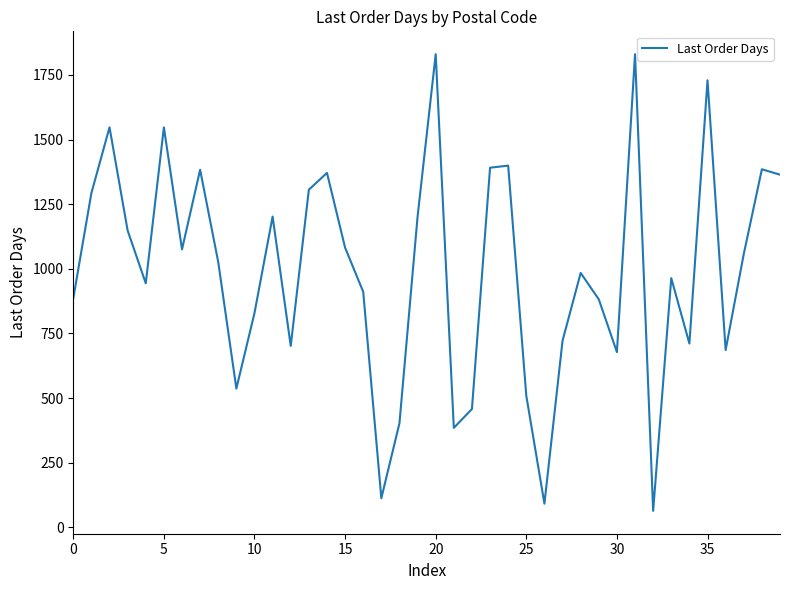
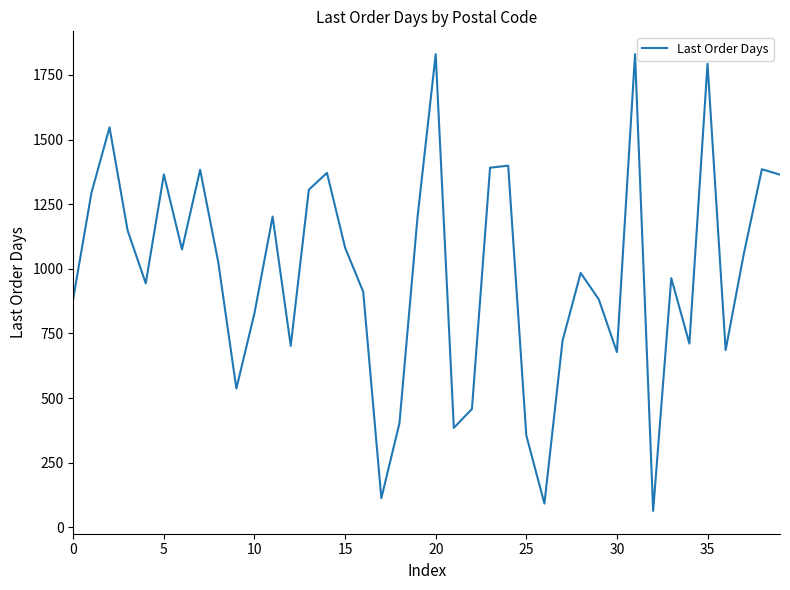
  {
    "0": 890,
-   "5": 1550,
+   "5": 1370,
    "10": 830,
    "15": 1080,
    "20": 1830,
-   "25": 510,
+   "25": 360,
    "30": 680,
-   "35": 1730
+   "35": 1790
  }
